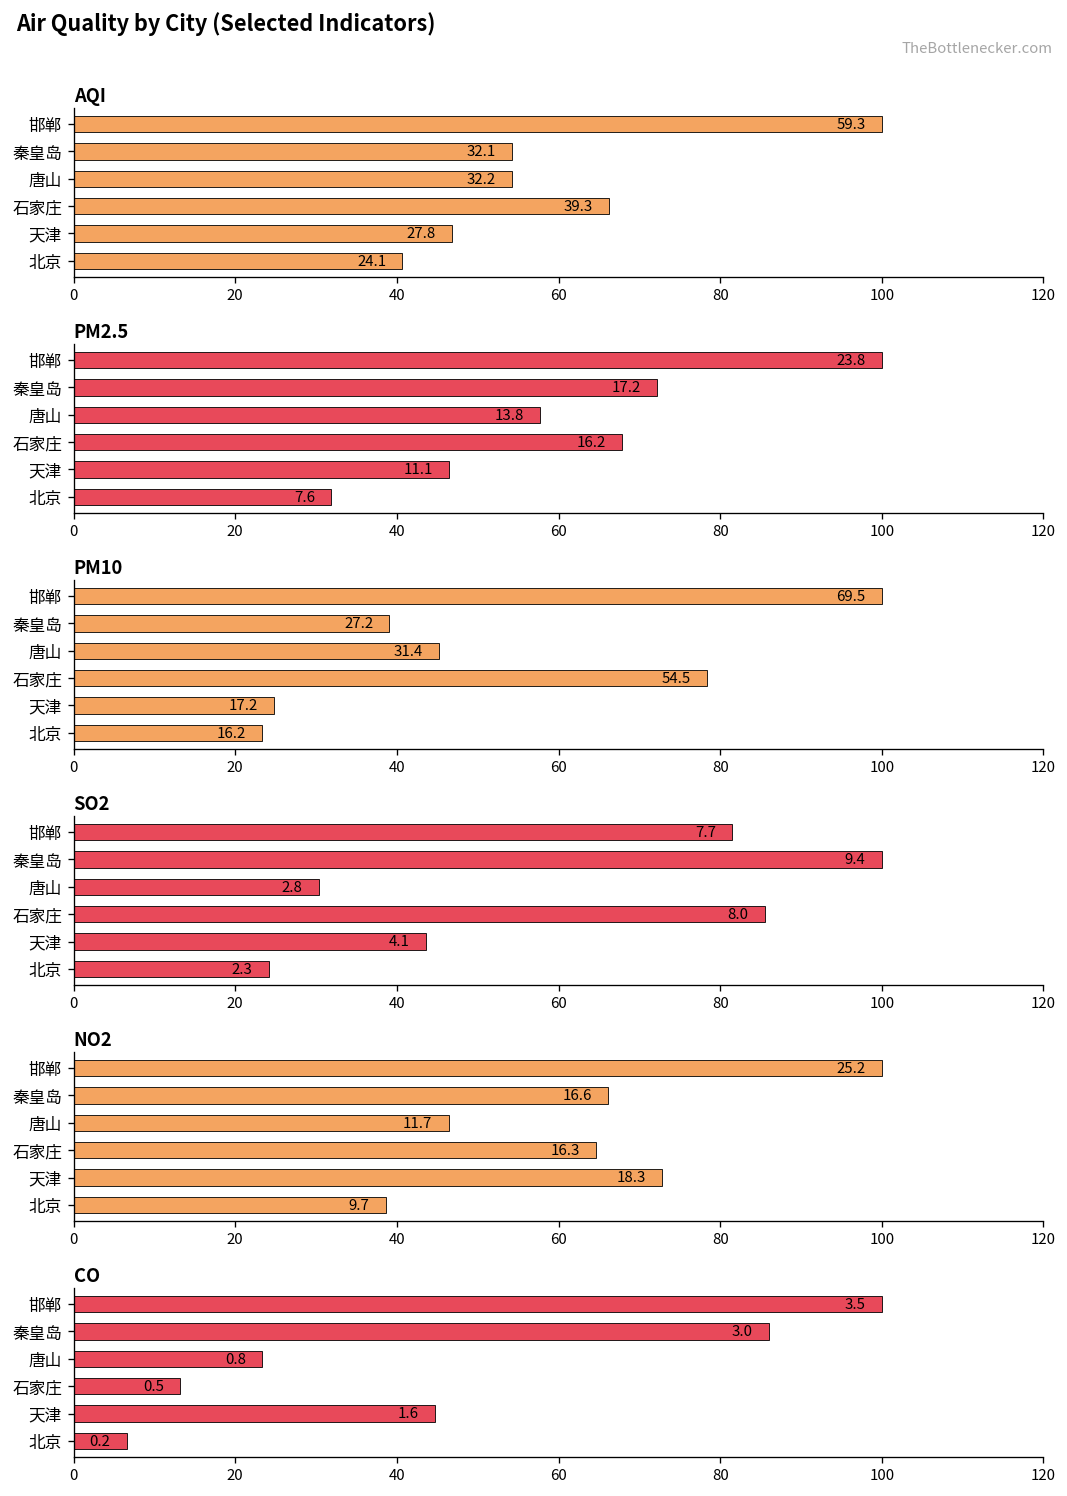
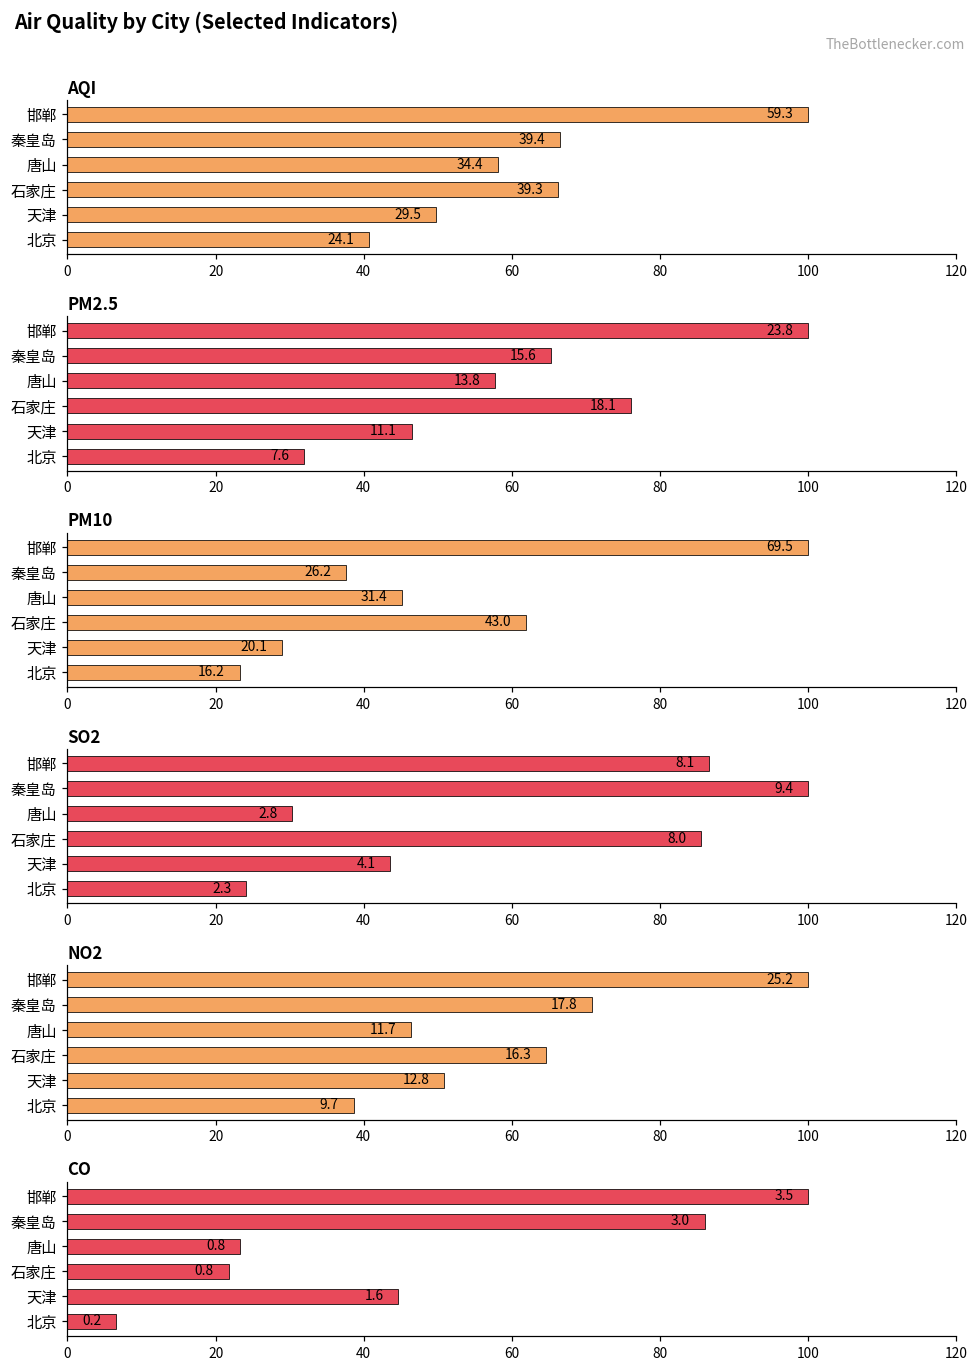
  {
    "AQI": {
-     "秦皇岛": 32.1,
-     "唐山": 32.2,
-     "天津": 27.8
+     "秦皇岛": 39.4,
+     "唐山": 34.4,
+     "天津": 29.5
    },
    "PM2.5": {
-     "秦皇岛": 17.2,
-     "石家庄": 16.2
+     "秦皇岛": 15.6,
+     "石家庄": 18.1
    },
    "PM10": {
-     "秦皇岛": 27.2,
-     "石家庄": 54.5,
-     "天津": 17.2
+     "秦皇岛": 26.2,
+     "石家庄": 43.0,
+     "天津": 20.1
    },
    "SO2": {
-     "邯郸": 7.7
+     "邯郸": 8.1
    },
    "NO2": {
-     "秦皇岛": 16.6,
-     "天津": 18.3
+     "秦皇岛": 17.8,
+     "天津": 12.8
    },
    "CO": {
-     "石家庄": 0.5
+     "石家庄": 0.8
    }
  }
